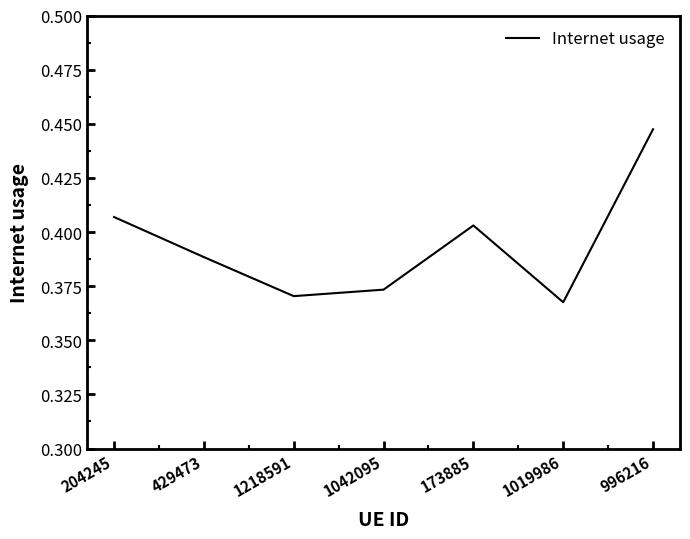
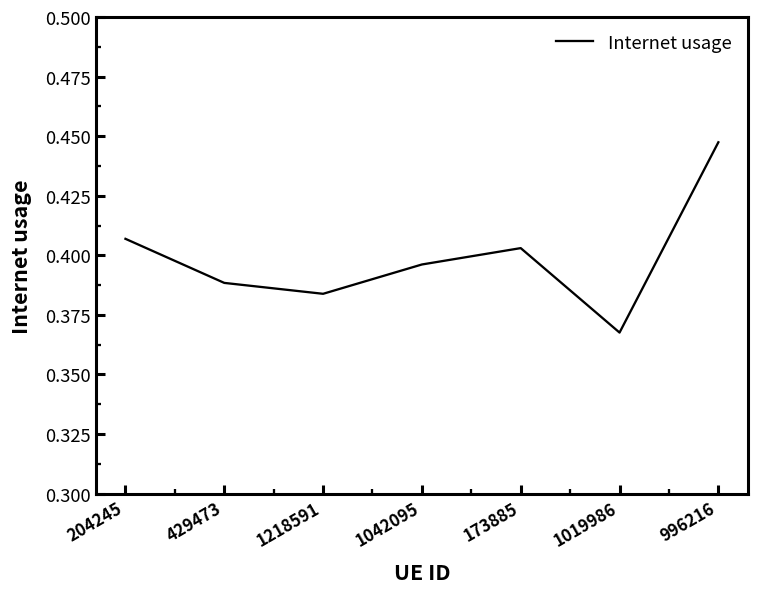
  {
    "204245": 0.407,
    "429473": 0.388,
-   "1218591": 0.370,
-   "1042095": 0.373,
+   "1218591": 0.384,
+   "1042095": 0.396,
    "173885": 0.403,
    "1019986": 0.368,
    "996216": 0.447
  }
